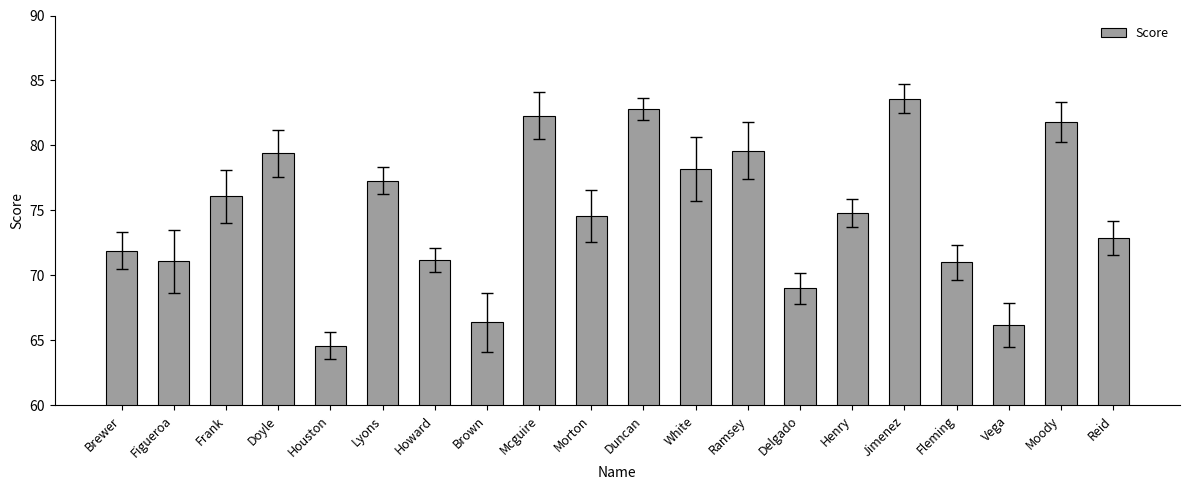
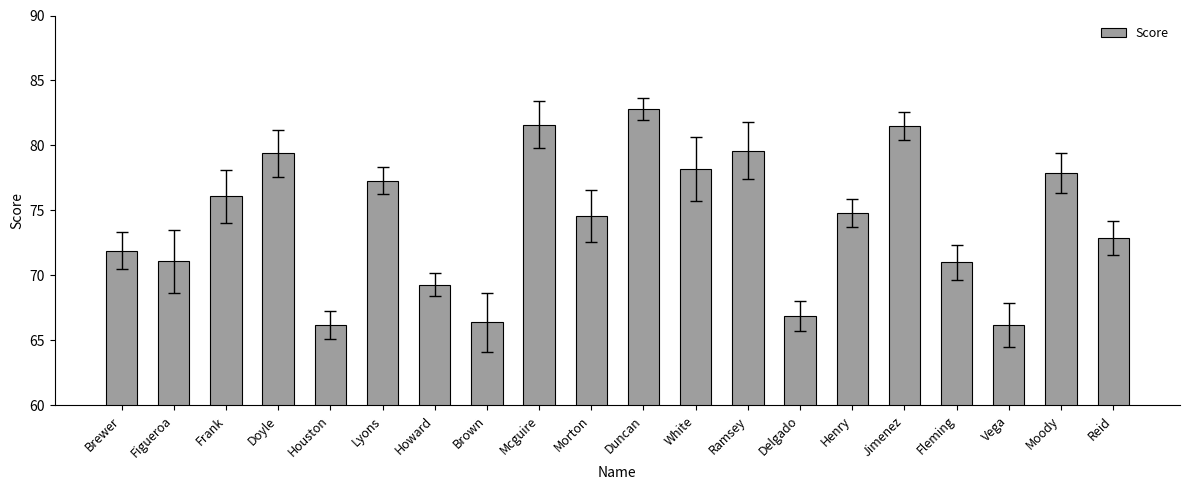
  {
    "Score": {
      "Brewer": 71.9,
      "Figueroa": 71.1,
      "Frank": 76.1,
      "Doyle": 79.4,
-     "Houston": 64.6,
+     "Houston": 66.2,
      "Lyons": 77.3,
-     "Howard": 71.2,
+     "Howard": 69.3,
      "Brown": 66.4,
-     "Mcguire": 82.3,
+     "Mcguire": 81.6,
      "Morton": 74.6,
      "Duncan": 82.8,
      "White": 78.2,
      "Ramsey": 79.6,
-     "Delgado": 69.0,
+     "Delgado": 66.9,
      "Henry": 74.8,
-     "Jimenez": 83.6,
+     "Jimenez": 81.5,
      "Fleming": 71.0,
      "Vega": 66.2,
-     "Moody": 81.8,
+     "Moody": 77.9,
      "Reid": 72.9
    }
  }
